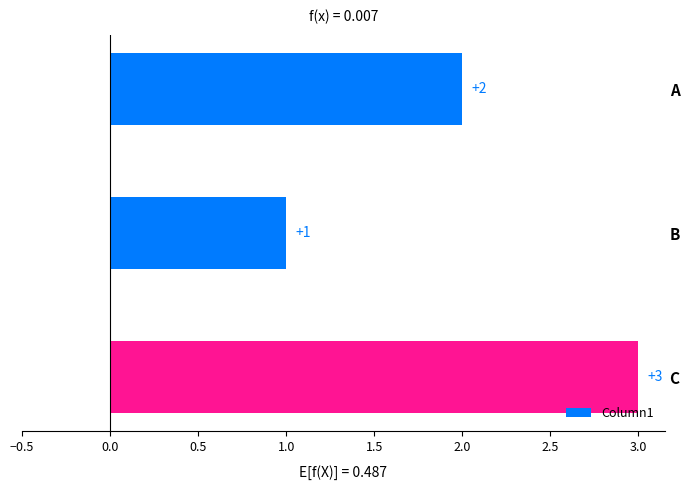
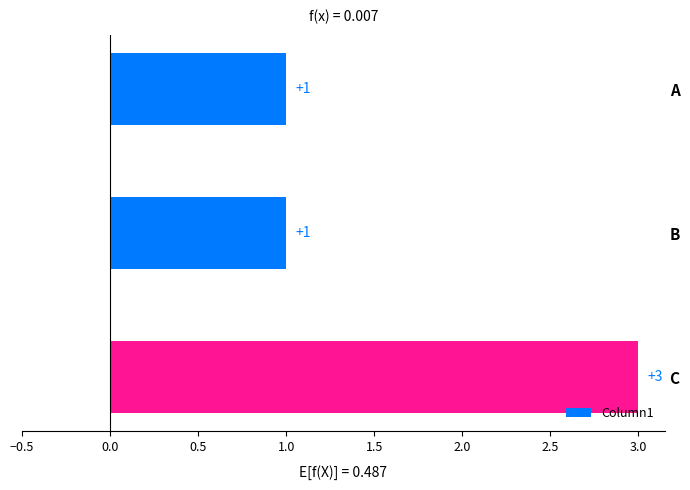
  {
-   "A": "+2",
+   "A": "+1",
    "B": "+1",
    "C": "+3"
  }
